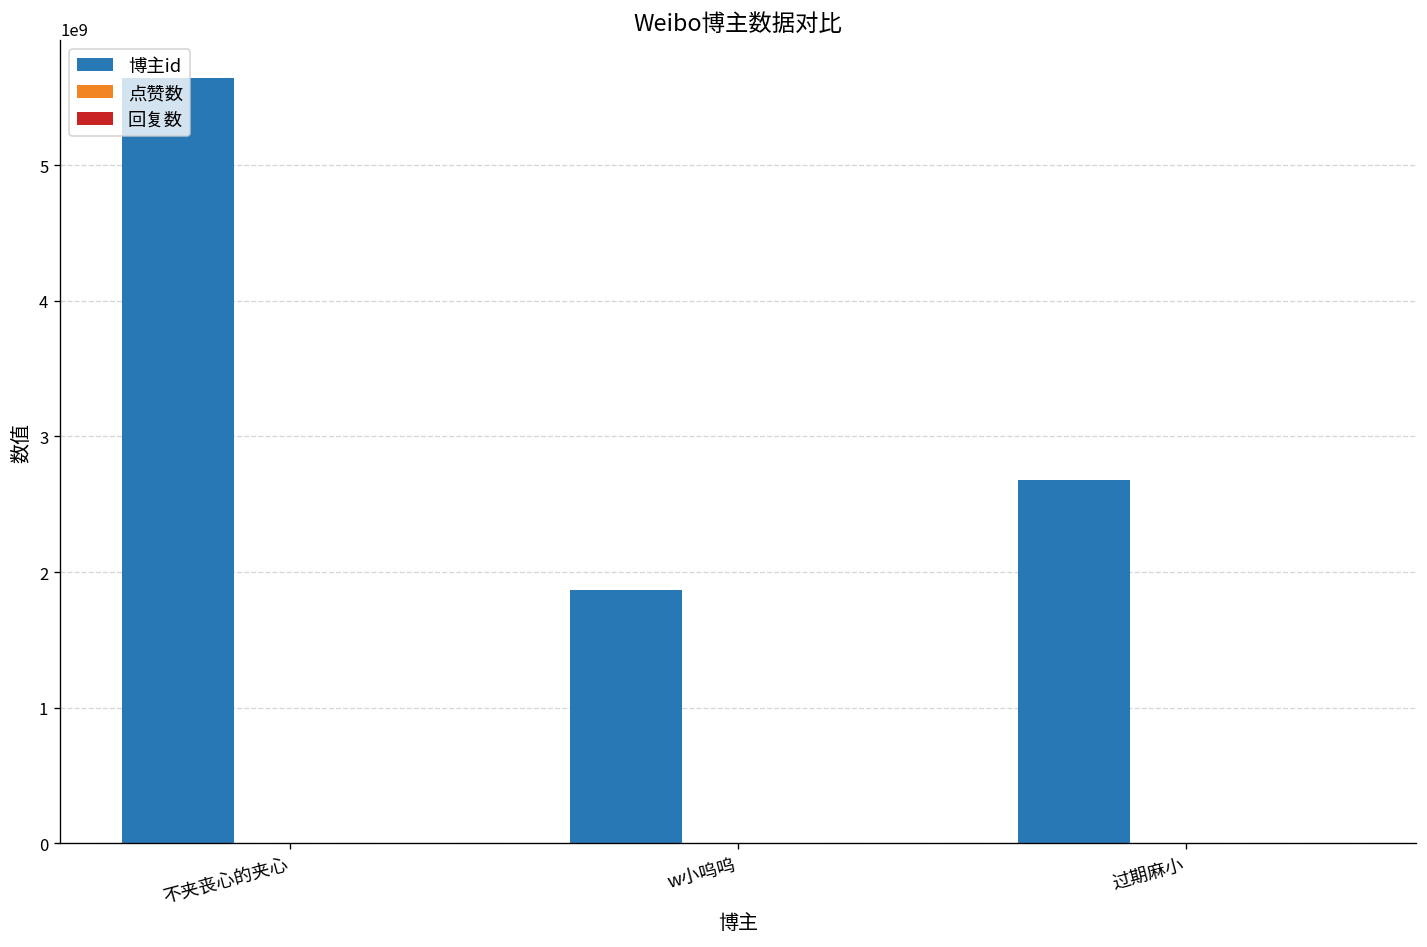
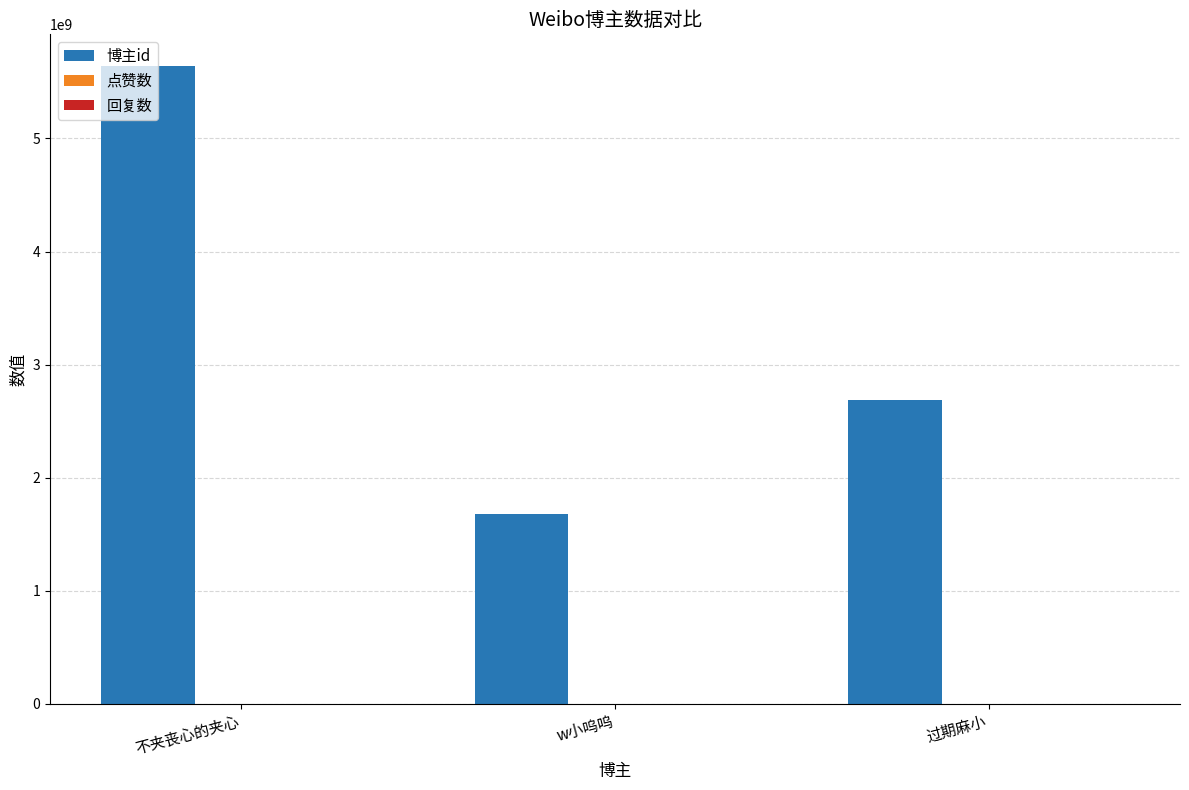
  {
    "博主id": {
-     "w小呜呜": 1870000000,
+     "w小呜呜": 1680000000,
      "过期麻小": 2680000000
    },
    "点赞数": {
      "不夹丧心的夹心": 0,
      "w小呜呜": 0,
      "过期麻小": 0
    },
    "回复数": {
      "不夹丧心的夹心": 0,
      "w小呜呜": 0,
      "过期麻小": 0
    }
  }
